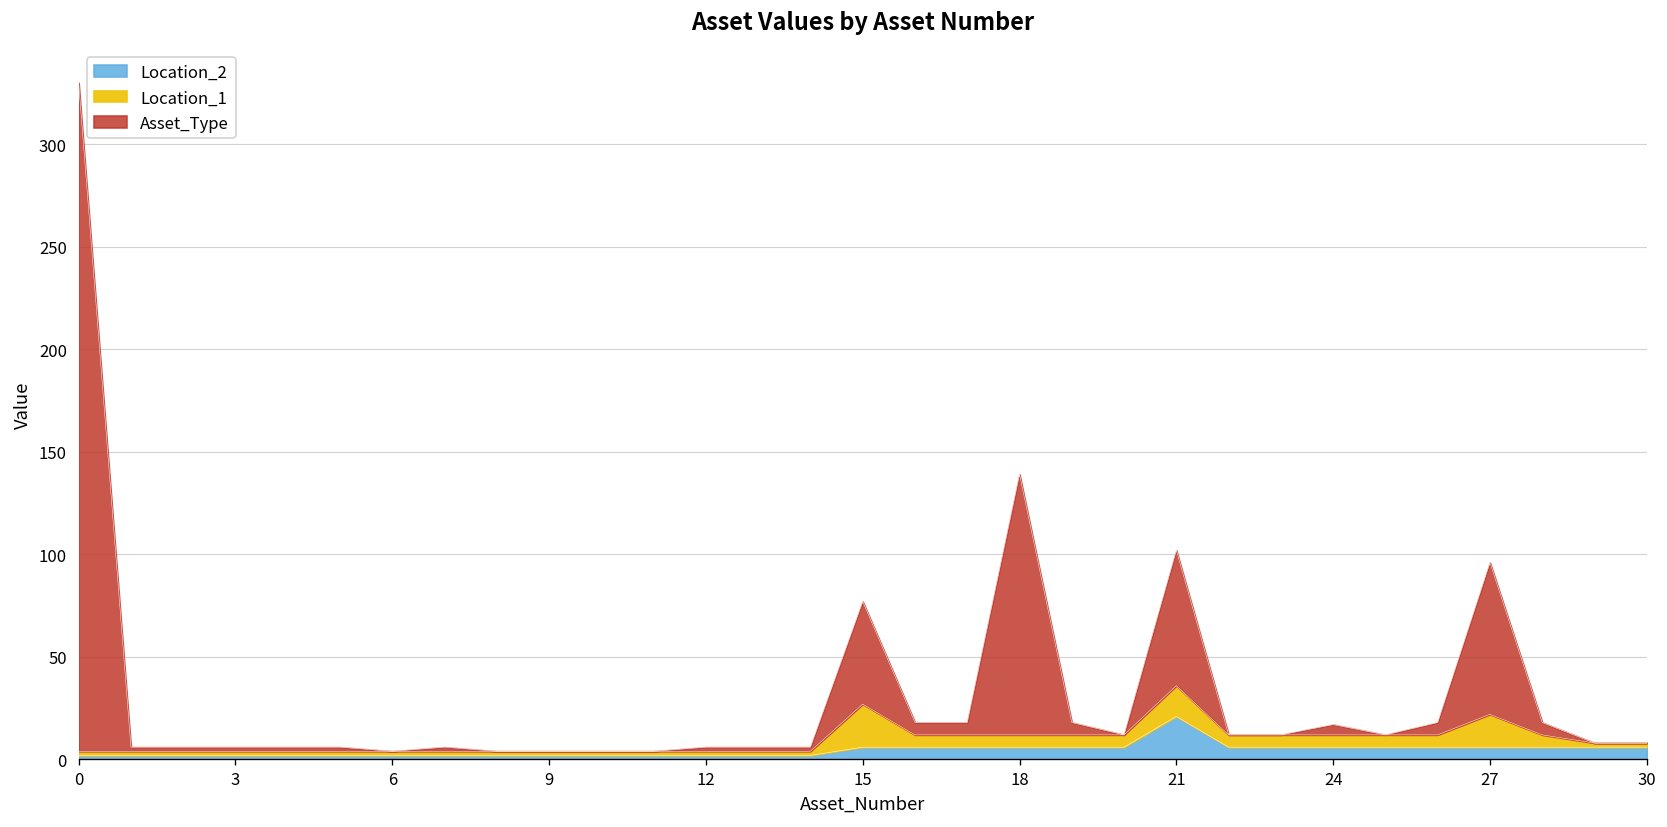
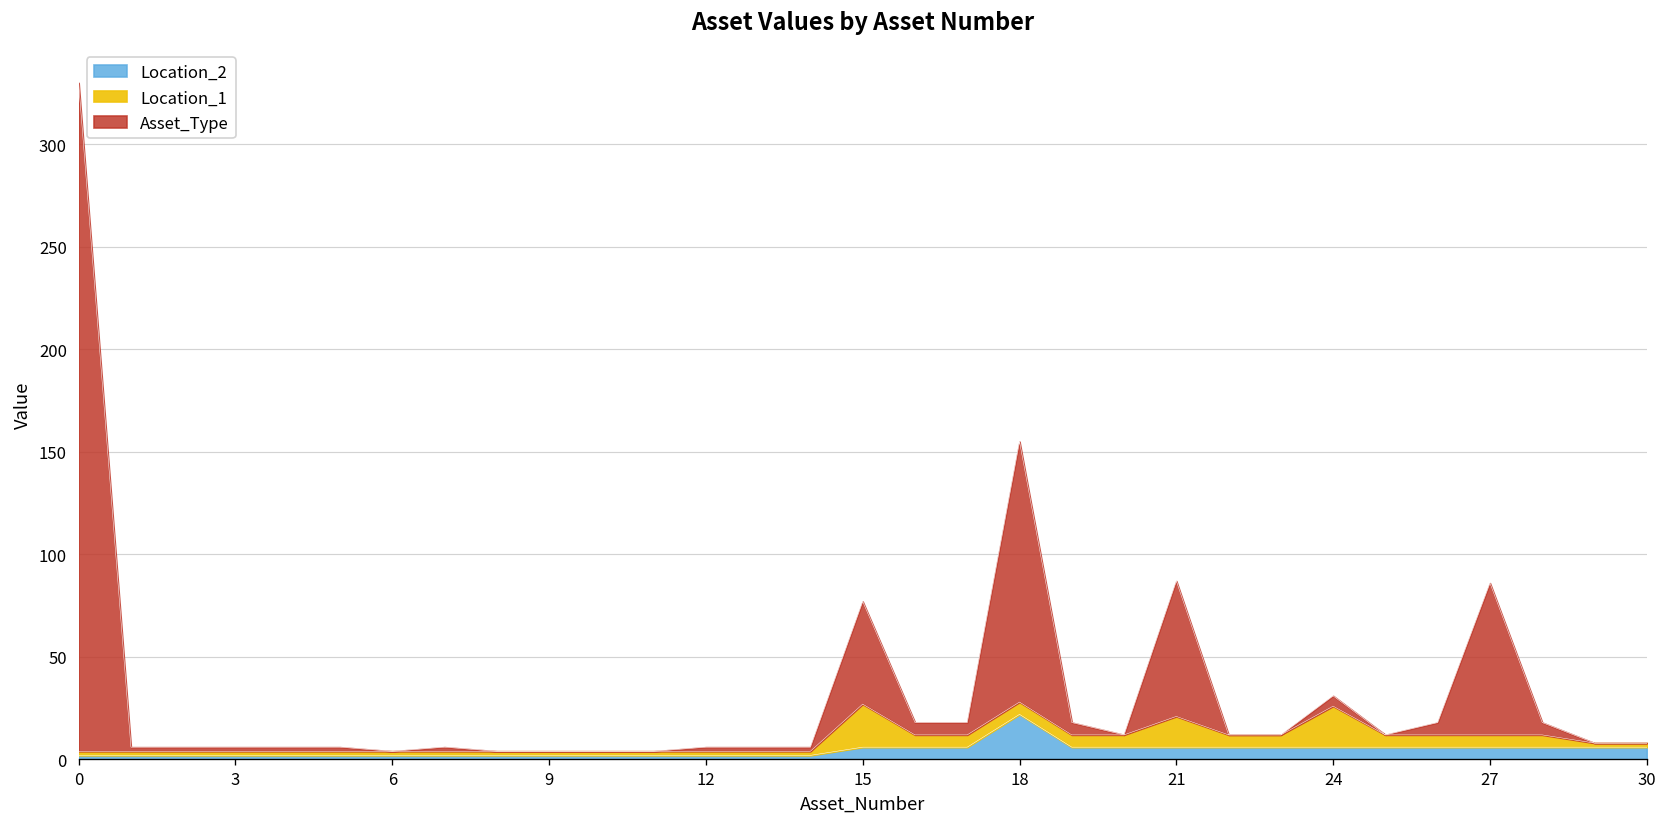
  {
    "Location_2": {
      "0": 2,
      "3": 2,
      "6": 2,
      "9": 2,
      "12": 2,
      "15": 6,
-     "18": 6,
-     "21": 21,
+     "18": 22,
+     "21": 6,
      "24": 6,
      "27": 6,
      "30": 6
    },
    "Location_1": {
      "0": 4,
      "3": 4,
      "12": 4,
      "15": 27,
-     "24": 6,
-     "27": 16
+     "24": 20,
+     "27": 6
    },
    "Asset_Type": {
      "0": 326,
      "3": 2,
      "12": 2,
      "15": 50,
      "18": 127,
      "21": 66,
      "24": 5,
      "27": 74
    }
  }
